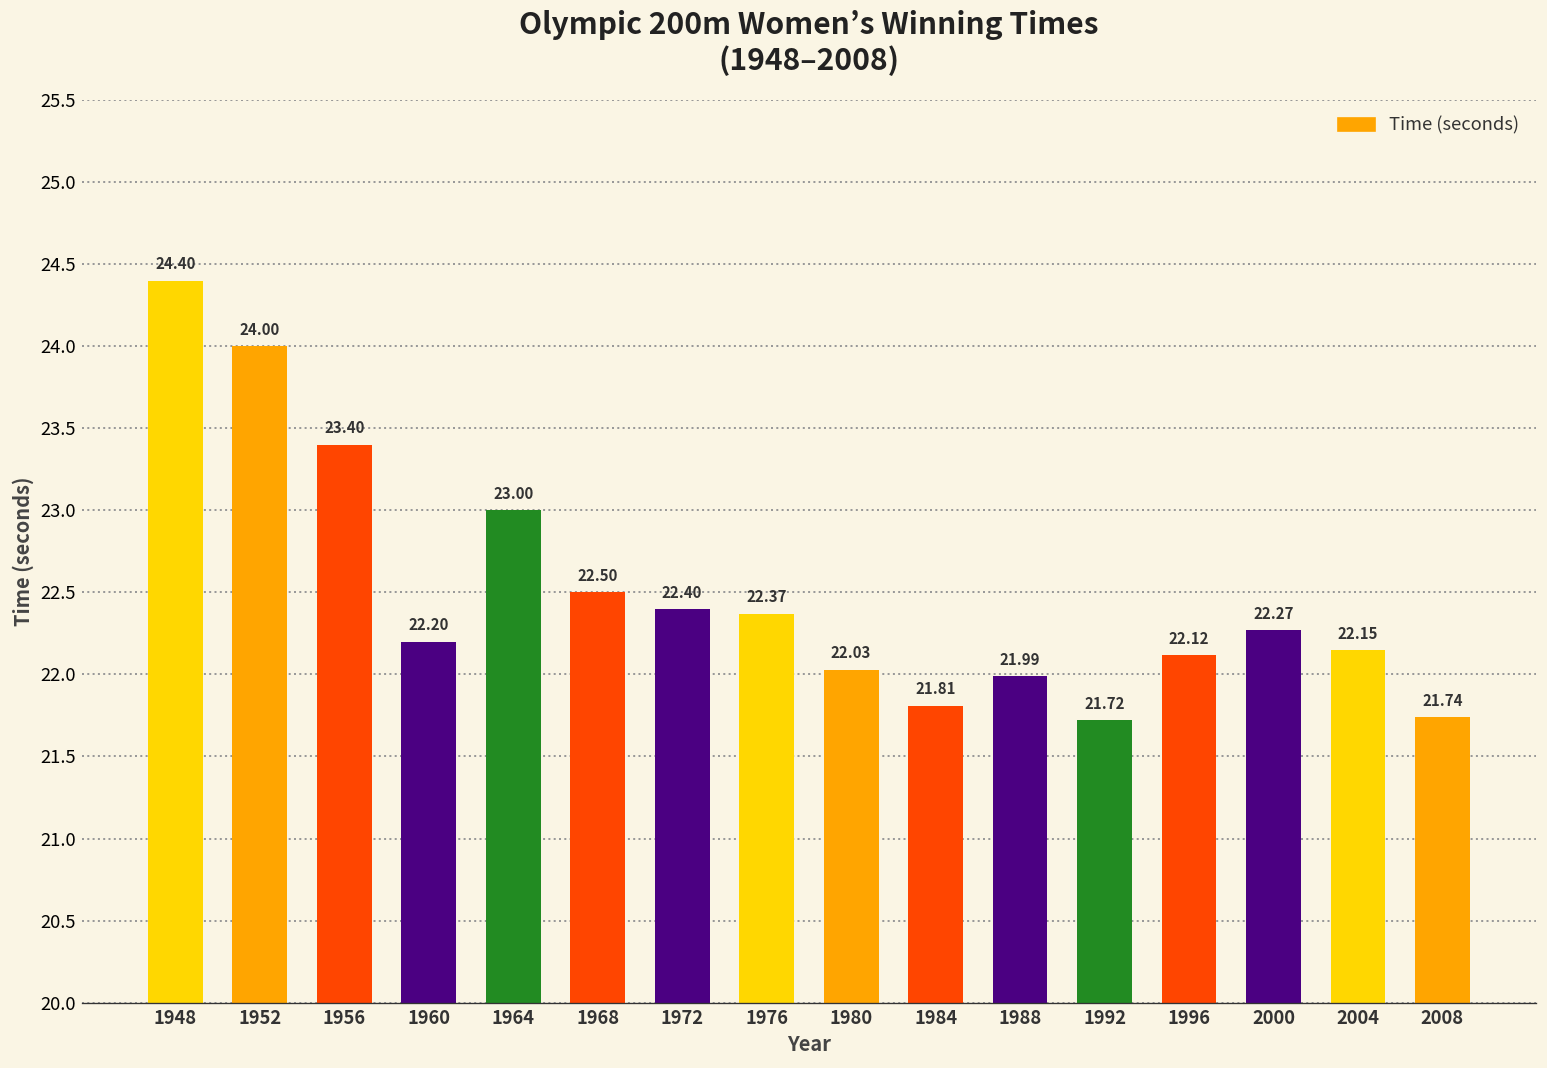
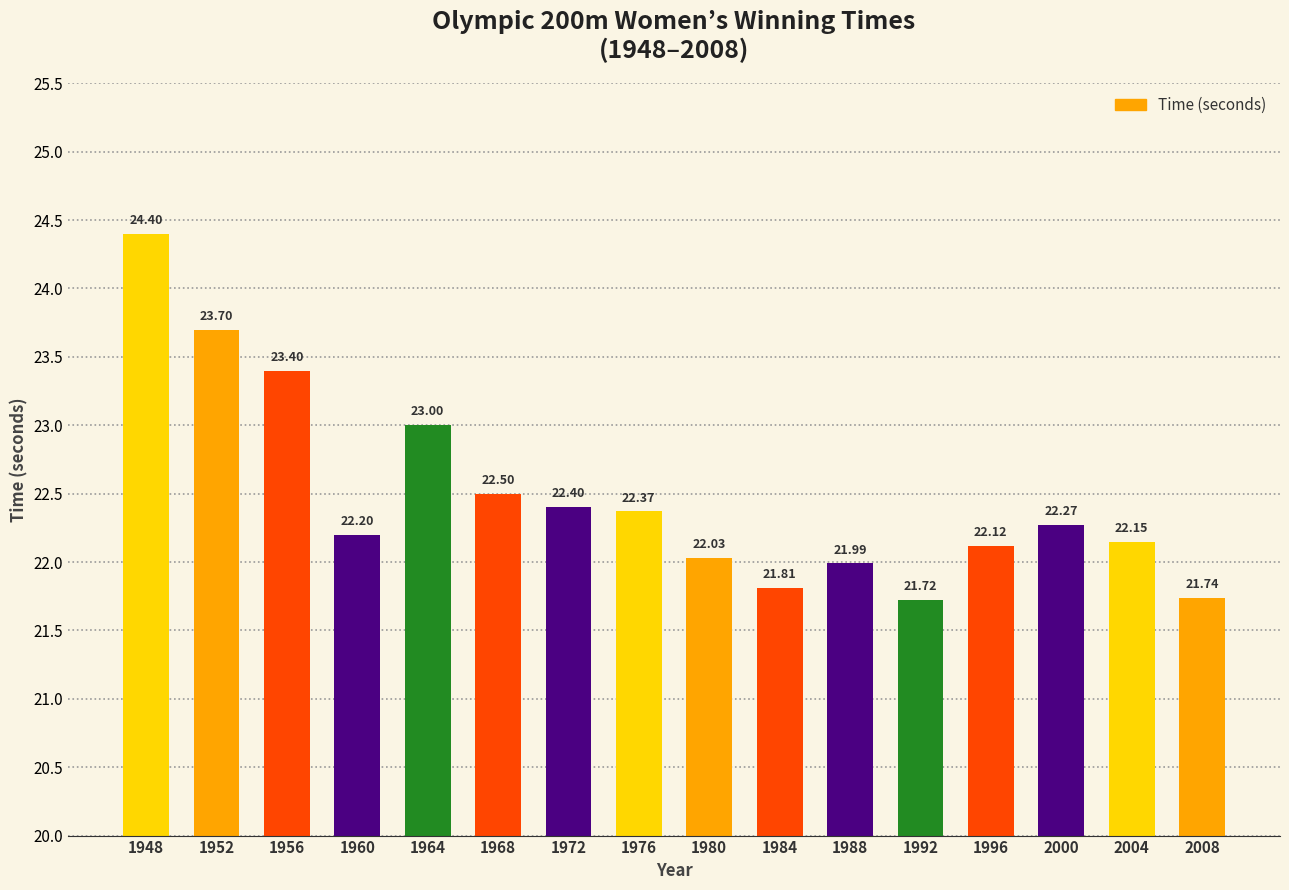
  {
    "1948": 24.40,
-   "1952": 24.00,
+   "1952": 23.70,
    "1956": 23.40,
    "1960": 22.20,
    "1964": 23.00,
    "1968": 22.50,
    "1972": 22.40,
    "1976": 22.37,
    "1980": 22.03,
    "1984": 21.81,
    "1988": 21.99,
    "1992": 21.72,
    "1996": 22.12,
    "2000": 22.27,
    "2004": 22.15,
    "2008": 21.74
  }
